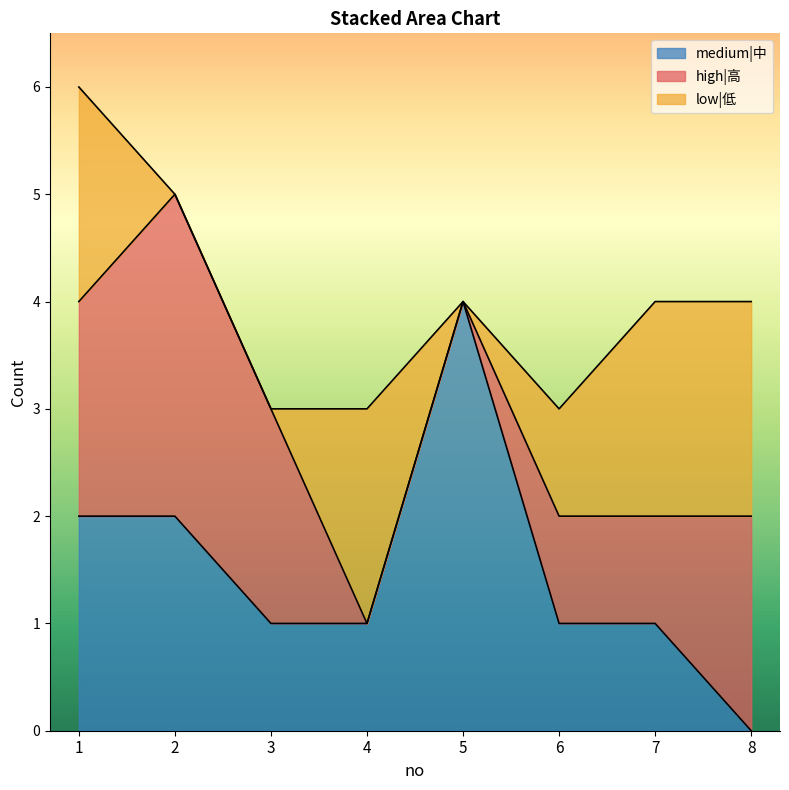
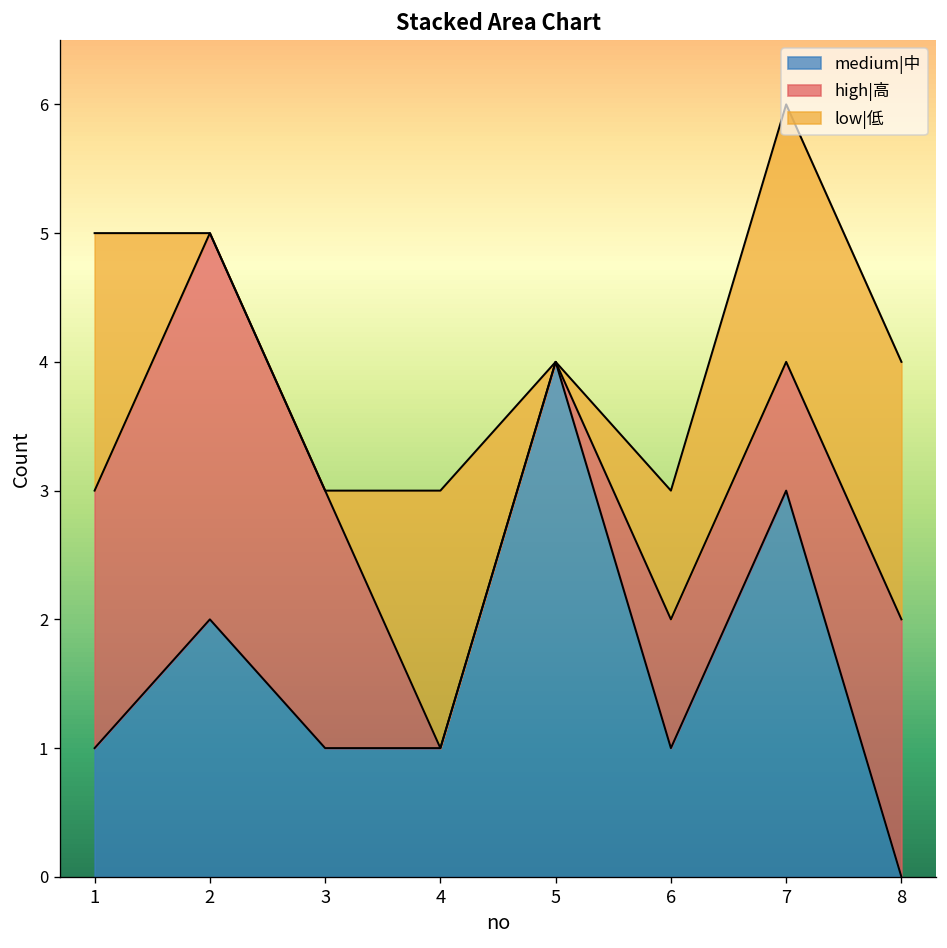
  {
    "medium|中": {
-     "1": 2,
+     "1": 1,
      "2": 2,
      "3": 1,
      "6": 1,
-     "7": 1,
+     "7": 3,
      "8": 0
    },
    "high|高": {
      "6": 2,
      "8": 2
    },
    "low|低": {
      "4": 3,
      "6": 3,
      "8": 4
    }
  }
